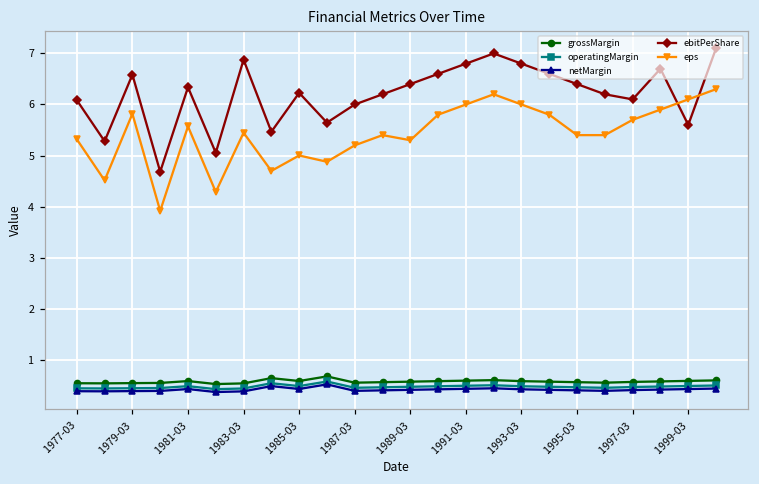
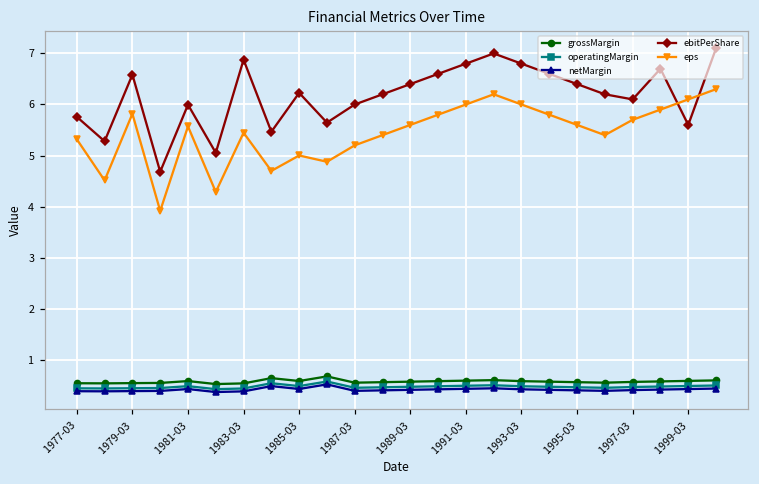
  {
    "grossMargin": {
      "1977-03": 0.5,
      "1979-03": 0.5,
      "1981-03": 0.6,
      "1983-03": 0.5,
      "1985-03": 0.6,
      "1987-03": 0.6,
      "1989-03": 0.6,
      "1991-03": 0.6,
      "1993-03": 0.6,
      "1995-03": 0.6,
      "1997-03": 0.6,
      "1999-03": 0.6
    },
    "operatingMargin": {
      "1977-03": 0.4,
      "1979-03": 0.4,
      "1981-03": 0.5,
      "1983-03": 0.4,
      "1985-03": 0.5,
      "1987-03": 0.5,
      "1989-03": 0.5,
      "1991-03": 0.5,
      "1993-03": 0.5,
      "1995-03": 0.5,
      "1997-03": 0.5,
      "1999-03": 0.5
    },
    "netMargin": {
      "1977-03": 0.4,
      "1979-03": 0.4,
      "1981-03": 0.4,
      "1983-03": 0.4,
      "1985-03": 0.4,
      "1987-03": 0.4,
      "1989-03": 0.4,
      "1991-03": 0.4,
      "1993-03": 0.4,
      "1995-03": 0.4,
      "1997-03": 0.4,
      "1999-03": 0.4
    },
    "ebitPerShare": {
-     "1977-03": 6.1,
+     "1977-03": 5.8,
      "1979-03": 6.6,
-     "1981-03": 6.3,
+     "1981-03": 6.0,
      "1983-03": 6.9,
      "1985-03": 6.2,
      "1987-03": 6.0,
      "1989-03": 6.4,
      "1991-03": 6.8,
      "1993-03": 6.8,
      "1995-03": 6.4,
      "1997-03": 6.1,
      "1999-03": 5.6
    },
    "eps": {
      "1977-03": 5.3,
      "1979-03": 5.8,
      "1981-03": 5.6,
      "1983-03": 5.4,
      "1985-03": 5.0,
      "1987-03": 5.2,
-     "1989-03": 5.3,
+     "1989-03": 5.6,
      "1991-03": 6.0,
      "1993-03": 6.0,
-     "1995-03": 5.4,
+     "1995-03": 5.6,
      "1997-03": 5.7,
      "1999-03": 6.1
    }
  }
